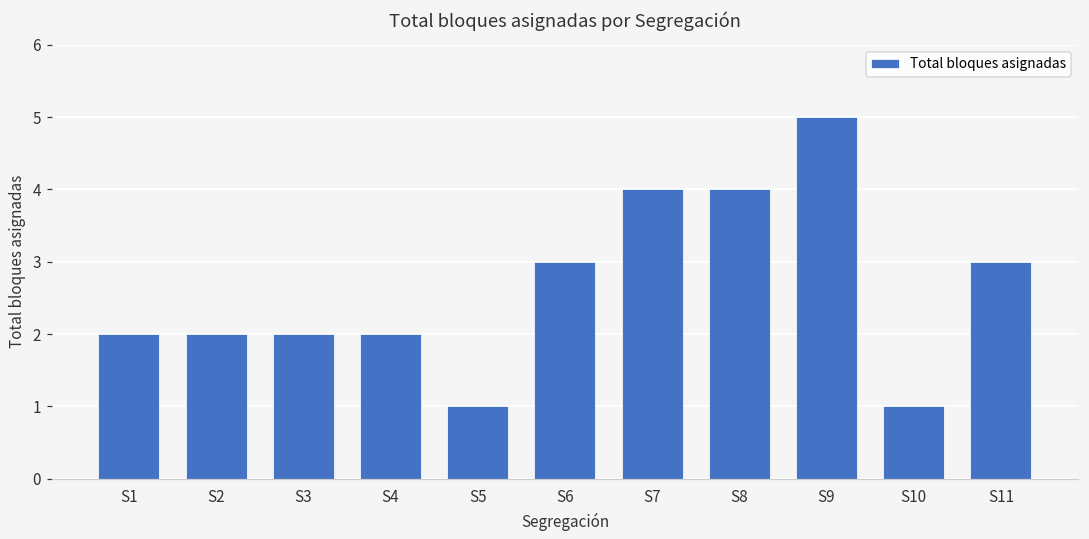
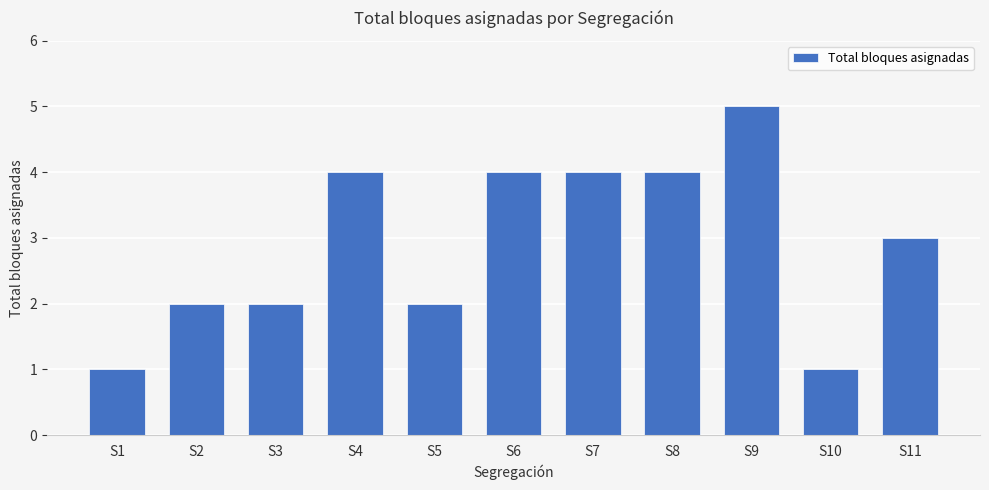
  {
-   "S1": 2,
+   "S1": 1,
    "S2": 2,
    "S3": 2,
-   "S4": 2,
-   "S5": 1,
-   "S6": 3,
+   "S4": 4,
+   "S5": 2,
+   "S6": 4,
    "S7": 4,
    "S8": 4,
    "S9": 5,
    "S10": 1,
    "S11": 3
  }
